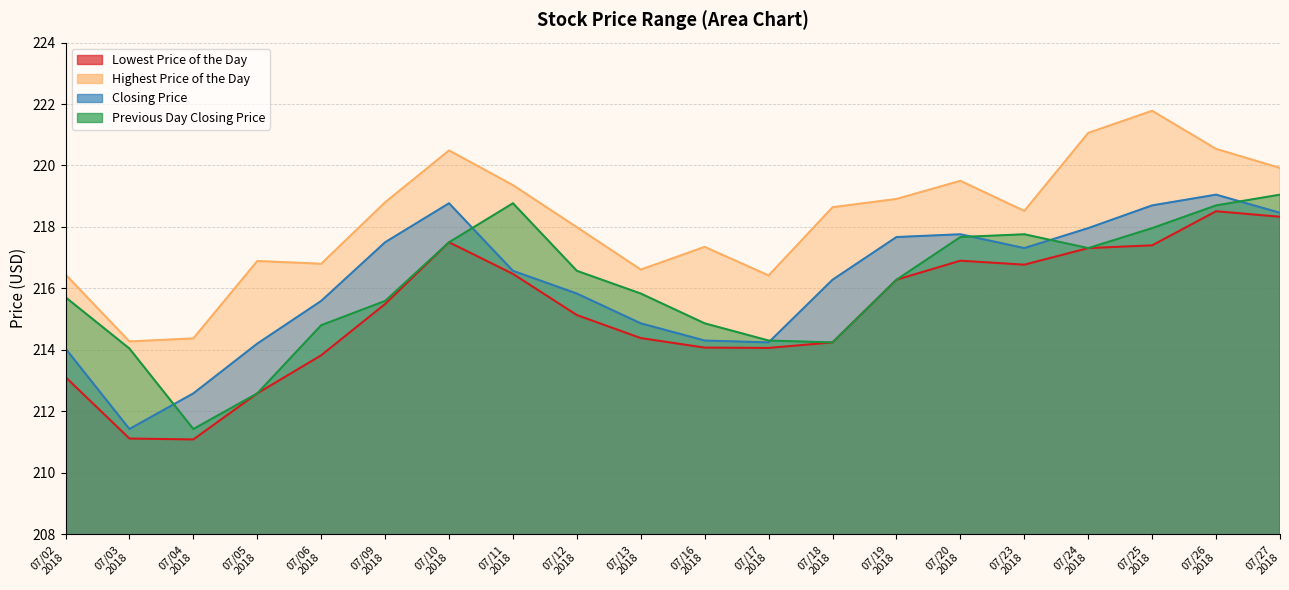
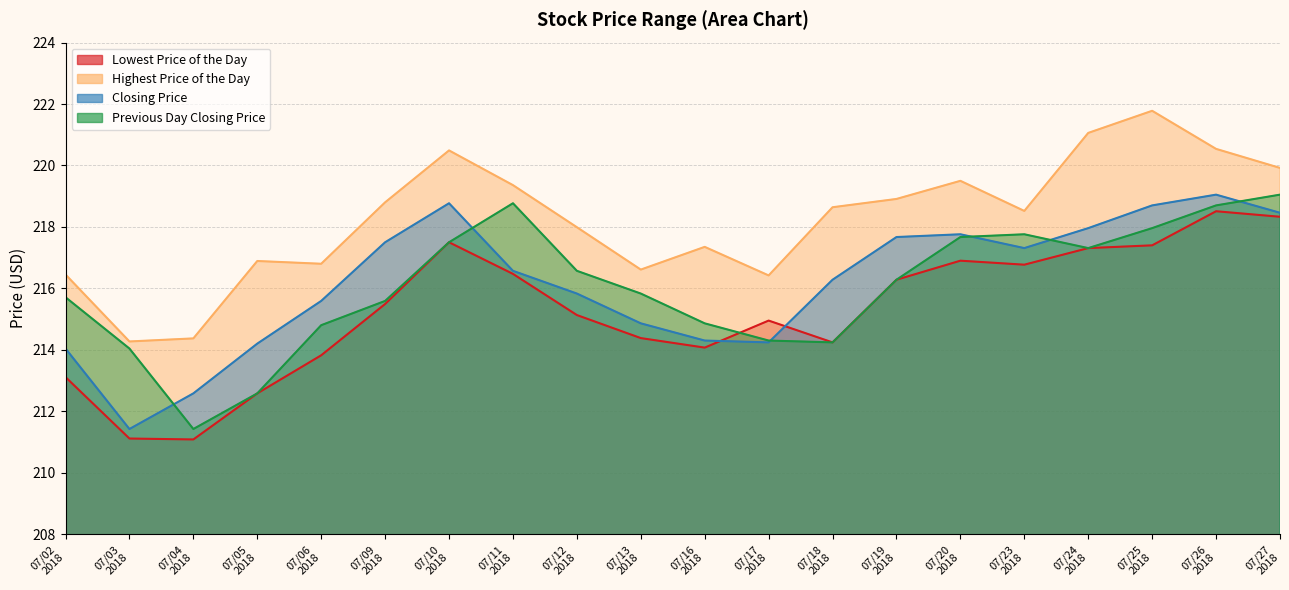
  {
    "Lowest Price of the Day": {
      "07/02 2018": 213.1,
      "07/03 2018": 211.1,
      "07/04 2018": 211.1,
      "07/06 2018": 213.8,
      "07/09 2018": 215.5,
      "07/11 2018": 216.5,
      "07/12 2018": 215.1,
      "07/13 2018": 214.4,
      "07/16 2018": 214.1,
-     "07/17 2018": 214.1,
+     "07/17 2018": 215.0,
      "07/20 2018": 216.9,
      "07/23 2018": 216.8,
      "07/25 2018": 217.4,
      "07/26 2018": 218.5,
      "07/27 2018": 218.3
    },
    "Highest Price of the Day": {
      "07/02 2018": 216.5,
      "07/03 2018": 214.3,
      "07/04 2018": 214.4,
      "07/05 2018": 216.9,
      "07/06 2018": 216.8,
      "07/09 2018": 218.8,
      "07/10 2018": 220.5,
      "07/11 2018": 219.4,
      "07/12 2018": 218.0,
      "07/13 2018": 216.6,
      "07/16 2018": 217.4,
      "07/17 2018": 216.4,
      "07/18 2018": 218.6,
      "07/19 2018": 218.9,
      "07/20 2018": 219.5,
      "07/23 2018": 218.5,
      "07/24 2018": 221.1,
      "07/25 2018": 221.8,
      "07/26 2018": 220.5,
      "07/27 2018": 219.9
    },
    "Closing Price": {
      "07/02 2018": 214.0,
      "07/03 2018": 211.4,
      "07/04 2018": 212.6,
      "07/05 2018": 214.2,
      "07/06 2018": 215.6,
      "07/09 2018": 217.5,
      "07/10 2018": 218.8,
      "07/11 2018": 216.6,
      "07/12 2018": 215.8,
      "07/13 2018": 214.9,
      "07/16 2018": 214.3,
      "07/18 2018": 216.3,
      "07/19 2018": 217.7,
      "07/20 2018": 217.8,
      "07/23 2018": 217.3,
      "07/24 2018": 218.0,
      "07/25 2018": 218.7,
      "07/26 2018": 219.1,
      "07/27 2018": 218.5
    },
    "Previous Day Closing Price": {
      "07/02 2018": 215.7,
      "07/03 2018": 214.0,
      "07/04 2018": 211.4,
      "07/06 2018": 214.8,
      "07/09 2018": 215.6,
      "07/11 2018": 218.8,
      "07/12 2018": 216.6,
      "07/13 2018": 215.8,
      "07/16 2018": 214.9,
      "07/20 2018": 217.7,
      "07/23 2018": 217.8,
      "07/25 2018": 218.0,
      "07/26 2018": 218.7,
      "07/27 2018": 219.1
    }
  }
